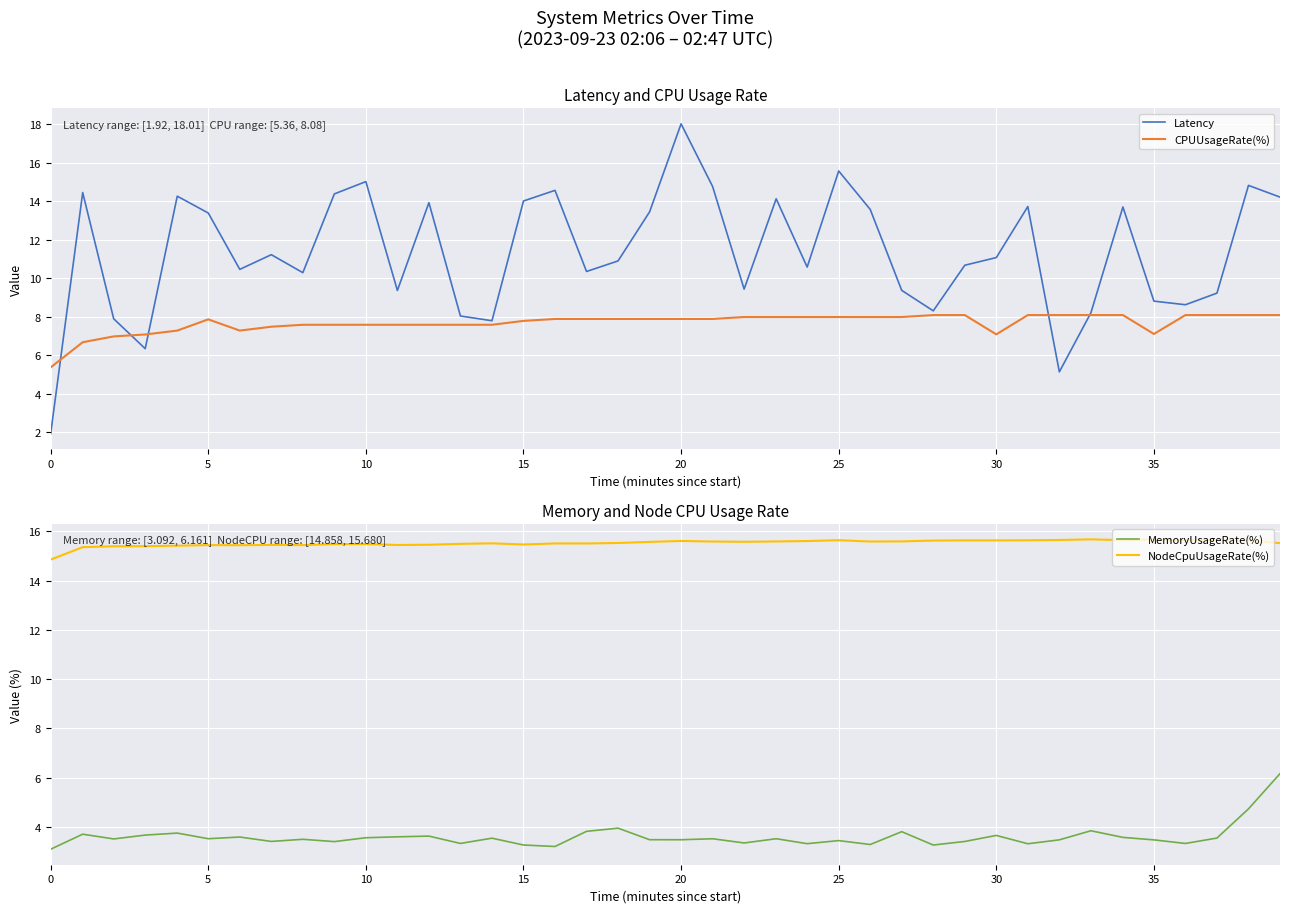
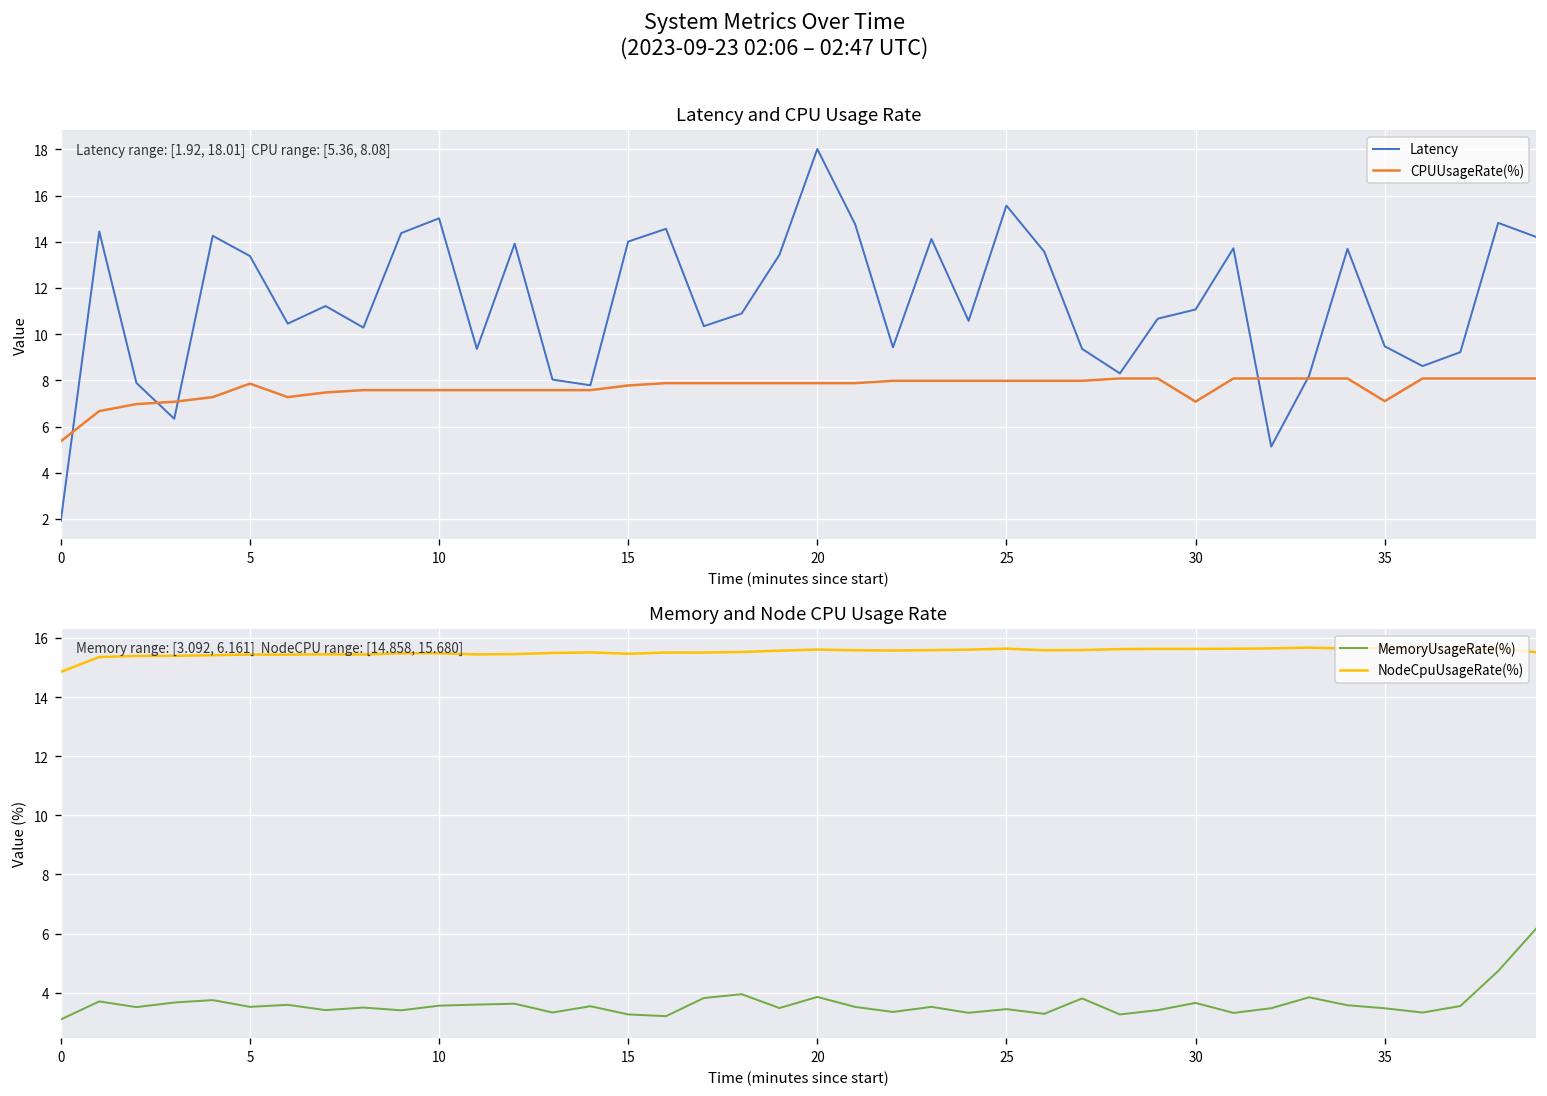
  {
    "Latency and CPU Usage Rate": {
      "Latency": {
        "0": 1.9,
        "5": 13.4,
        "10": 15.0,
        "15": 14.0,
        "20": 18.0,
        "25": 15.6,
        "30": 11.1,
-       "35": 8.8
+       "35": 9.5
      },
      "CPUUsageRate(%)": {
        "0": 5.4,
        "5": 7.9,
        "10": 7.6,
        "15": 7.8,
        "20": 7.9,
        "25": 8.0,
        "30": 7.1,
        "35": 7.1
      }
    },
    "Memory and Node CPU Usage Rate": {
      "MemoryUsageRate(%)": {
        "0": 3.1,
        "5": 3.5,
        "10": 3.6,
        "15": 3.3,
-       "20": 3.5,
+       "20": 3.9,
        "25": 3.4,
        "30": 3.7,
        "35": 3.5
      },
      "NodeCpuUsageRate(%)": {
        "0": 14.9,
        "15": 15.5,
        "20": 15.6,
        "25": 15.6,
        "30": 15.6
      }
    }
  }
